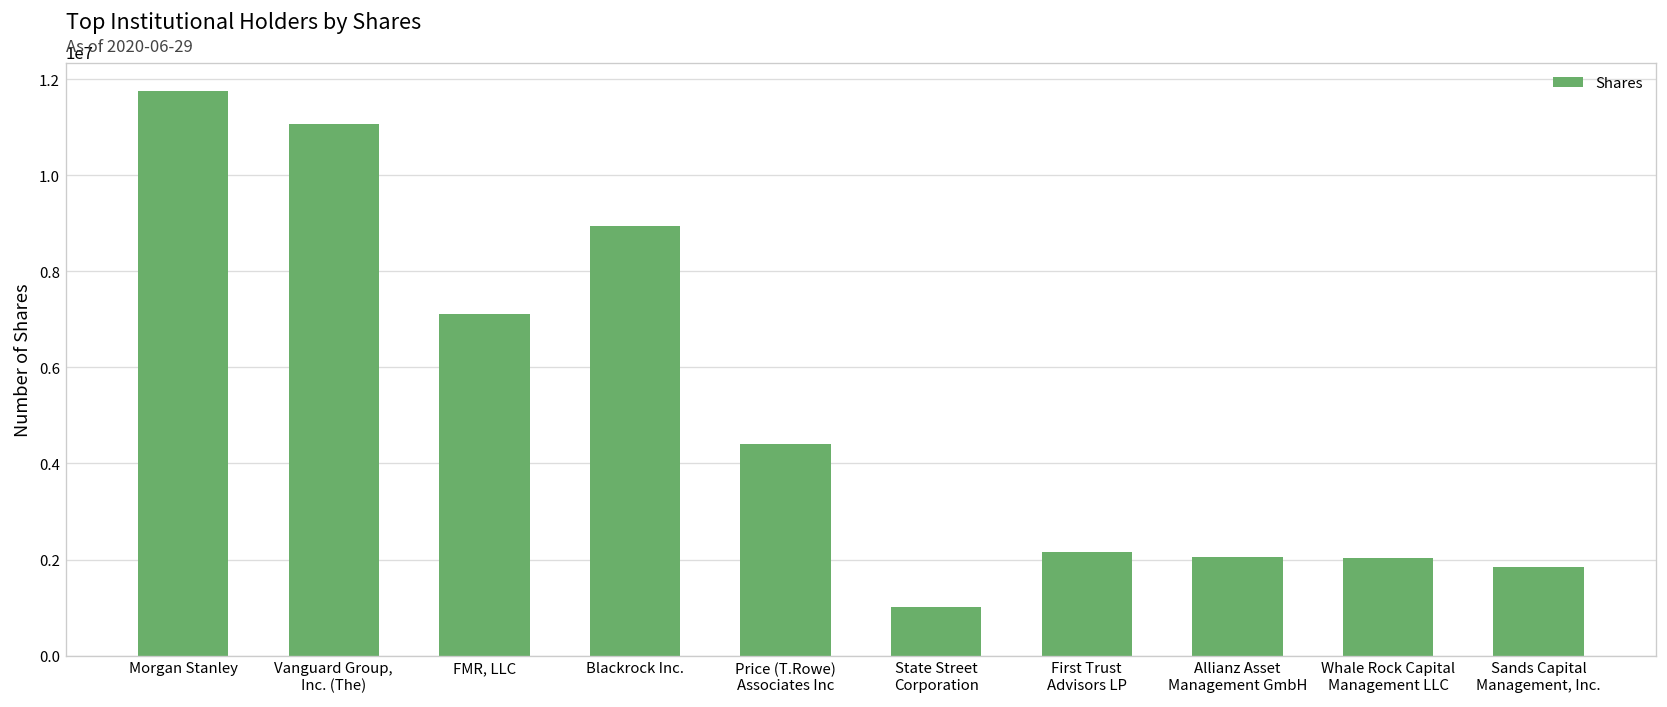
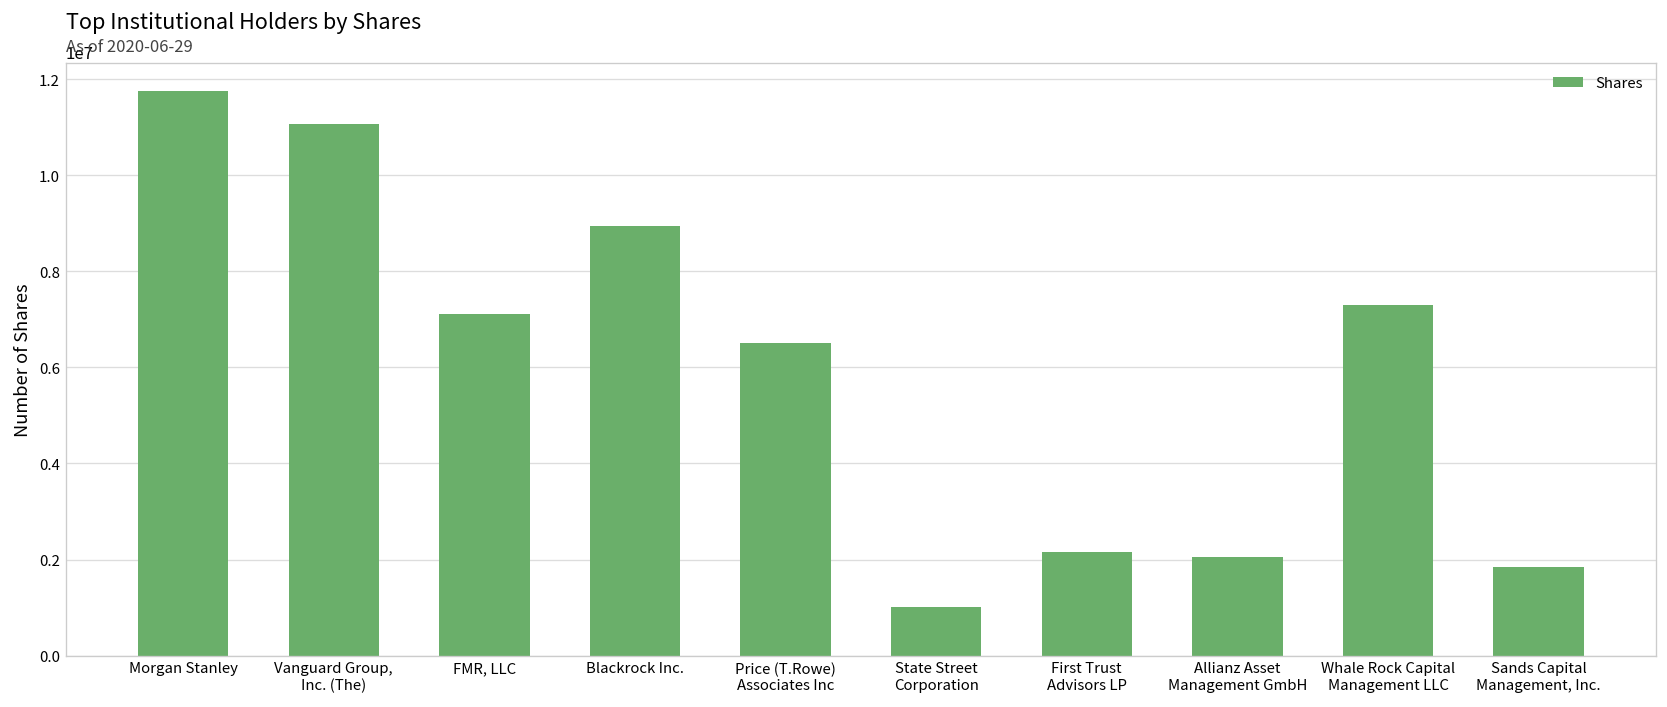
  {
    "Morgan Stanley": 11800000,
    "Vanguard Group, Inc. (The)": 11100000,
    "FMR, LLC": 7100000,
    "Blackrock Inc.": 8900000,
-   "Price (T.Rowe) Associates Inc": 4400000,
+   "Price (T.Rowe) Associates Inc": 6500000,
    "State Street Corporation": 1000000,
    "First Trust Advisors LP": 2200000,
    "Allianz Asset Management GmbH": 2100000,
-   "Whale Rock Capital Management LLC": 2000000,
+   "Whale Rock Capital Management LLC": 7300000,
    "Sands Capital Management, Inc.": 1800000
  }
